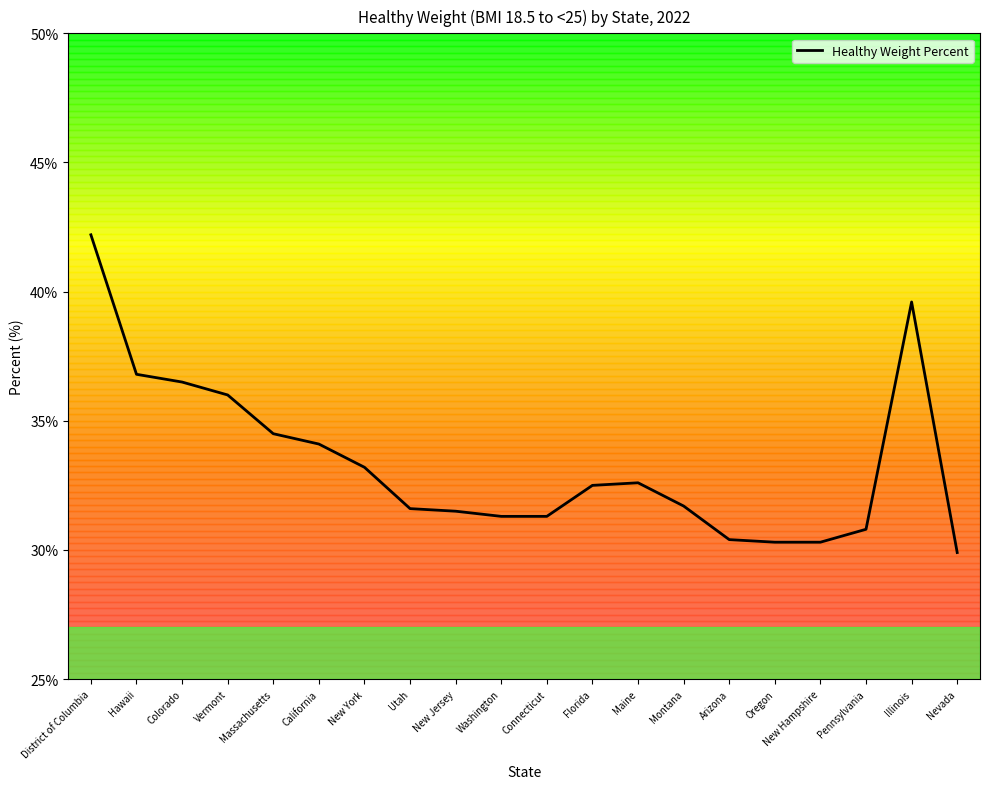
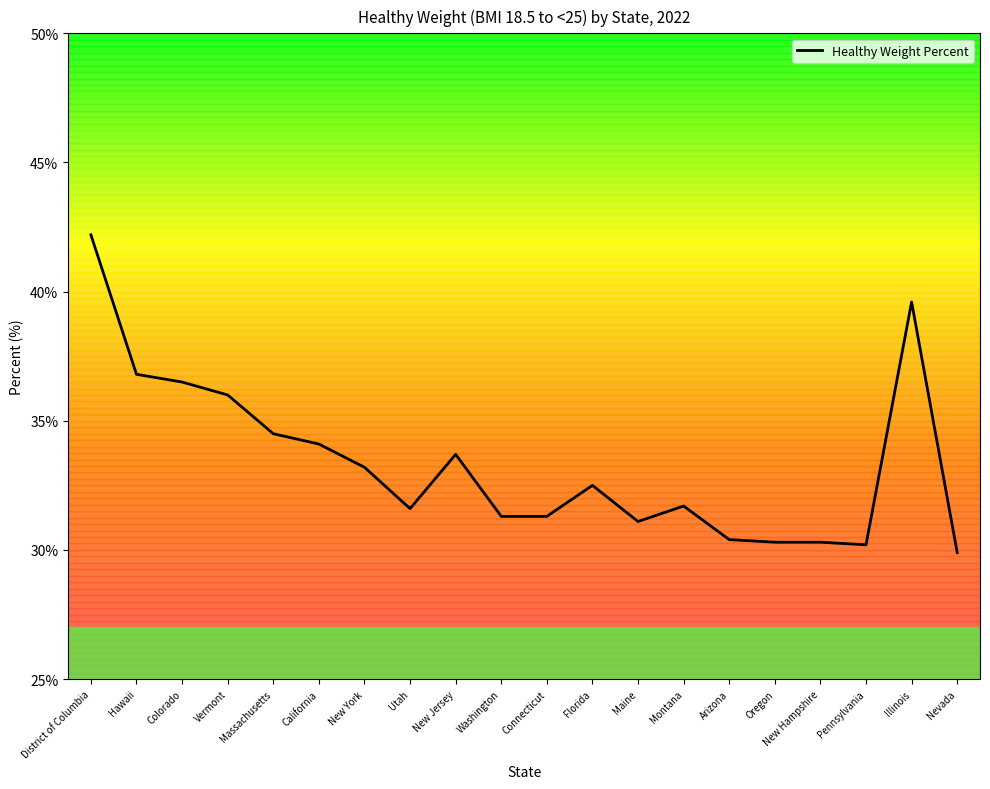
  {
    "District of Columbia": "42.2%",
    "Hawaii": "36.8%",
    "Colorado": "36.5%",
    "Vermont": "36.0%",
    "Massachusetts": "34.5%",
    "California": "34.1%",
    "New York": "33.2%",
    "Utah": "31.6%",
-   "New Jersey": "31.5%",
+   "New Jersey": "33.7%",
    "Washington": "31.3%",
    "Connecticut": "31.3%",
    "Florida": "32.5%",
-   "Maine": "32.6%",
+   "Maine": "31.1%",
    "Montana": "31.7%",
    "Arizona": "30.4%",
    "Oregon": "30.3%",
    "New Hampshire": "30.3%",
-   "Pennsylvania": "30.8%",
+   "Pennsylvania": "30.2%",
    "Illinois": "39.6%",
    "Nevada": "29.9%"
  }
